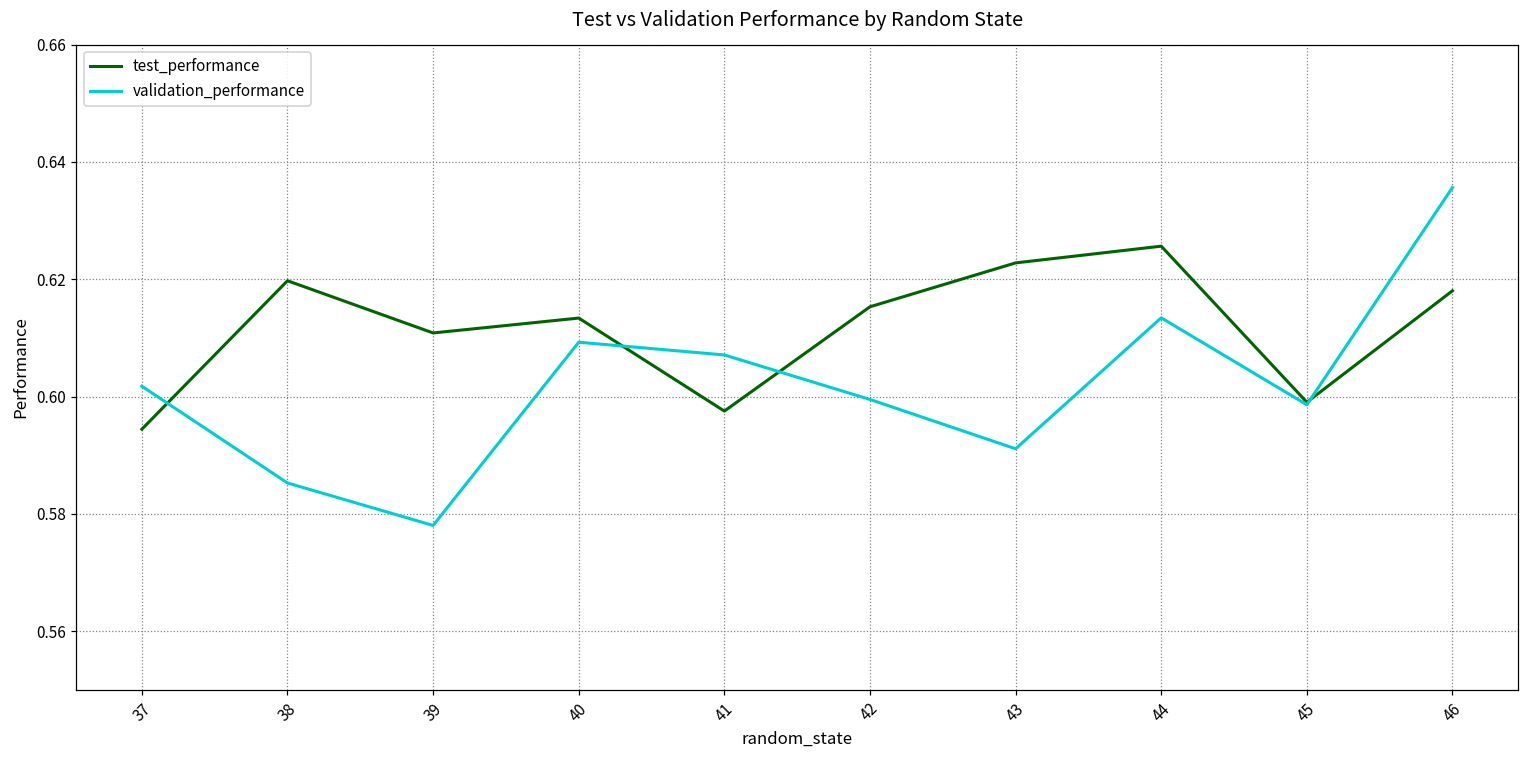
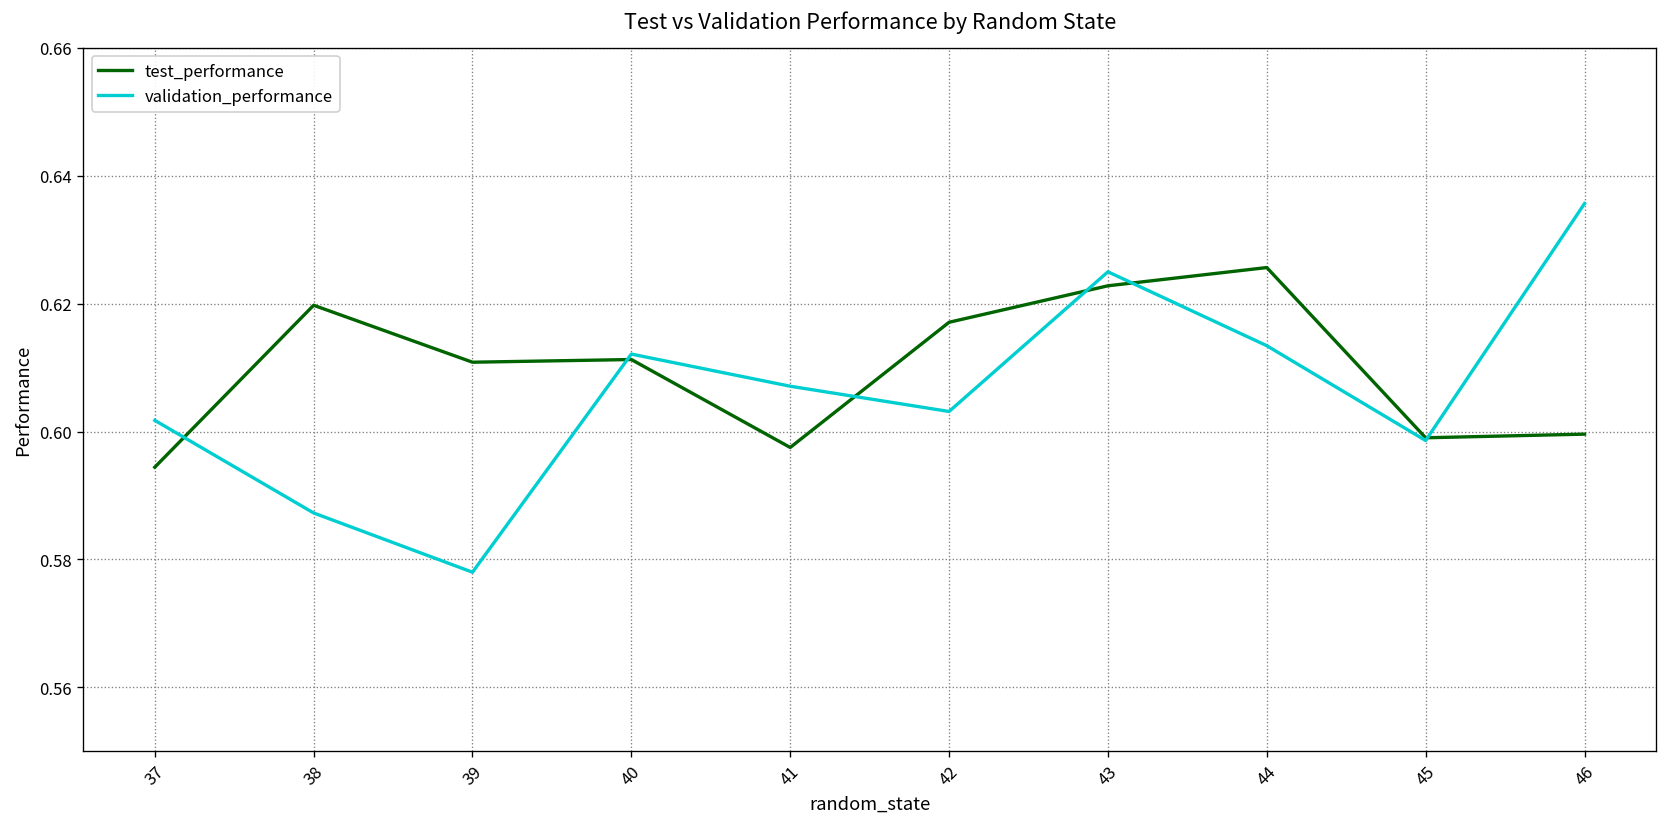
  {
    "test_performance": {
      "37": 0.594,
      "38": 0.620,
      "39": 0.611,
-     "40": 0.613,
+     "40": 0.611,
      "41": 0.598,
-     "42": 0.615,
+     "42": 0.617,
      "43": 0.623,
      "44": 0.626,
-     "46": 0.618
+     "46": 0.600
    },
    "validation_performance": {
      "37": 0.602,
-     "38": 0.585,
+     "38": 0.587,
      "39": 0.578,
-     "40": 0.609,
+     "40": 0.612,
      "41": 0.607,
-     "42": 0.599,
-     "43": 0.591,
+     "42": 0.603,
+     "43": 0.625,
      "44": 0.613,
      "46": 0.636
    }
  }
